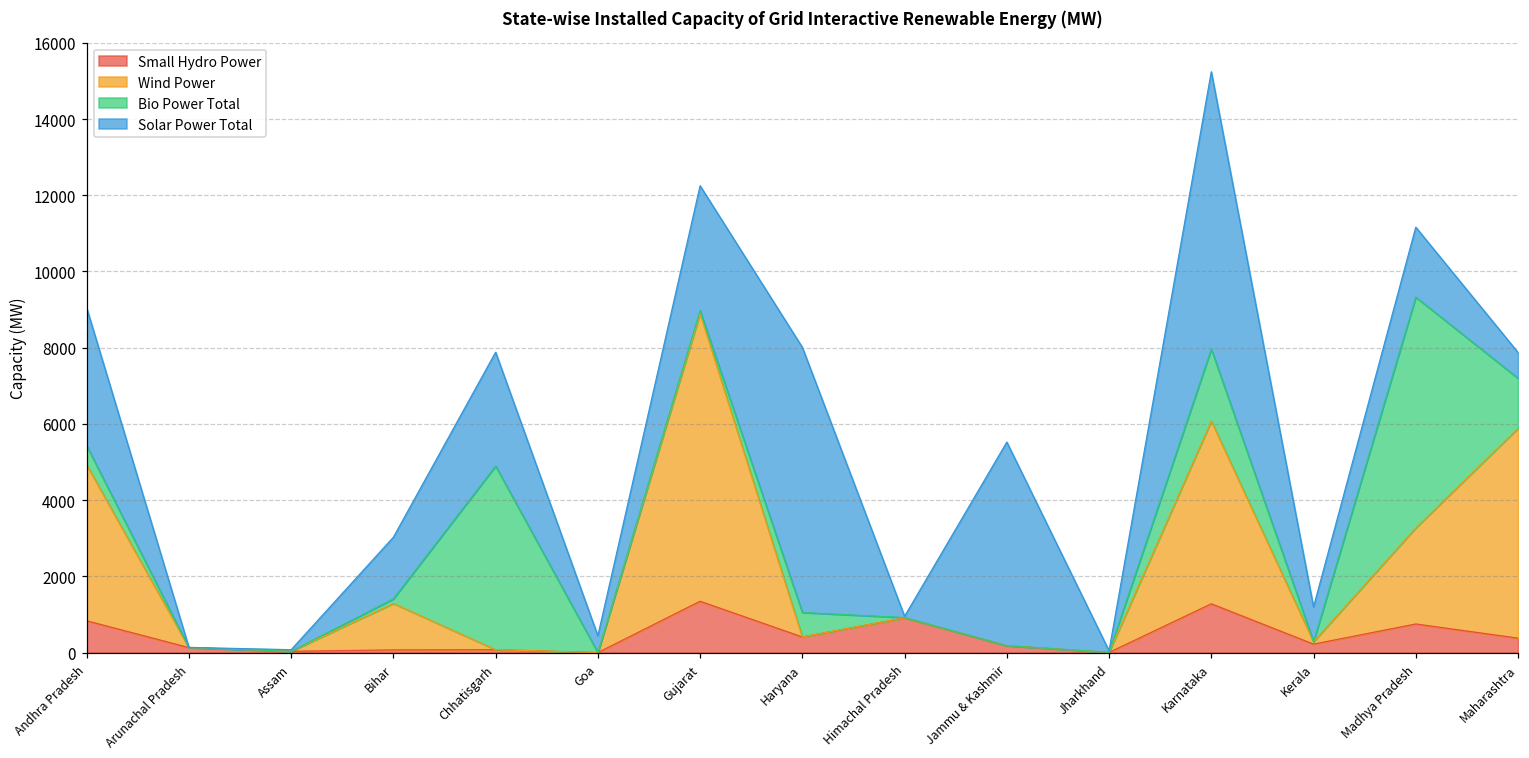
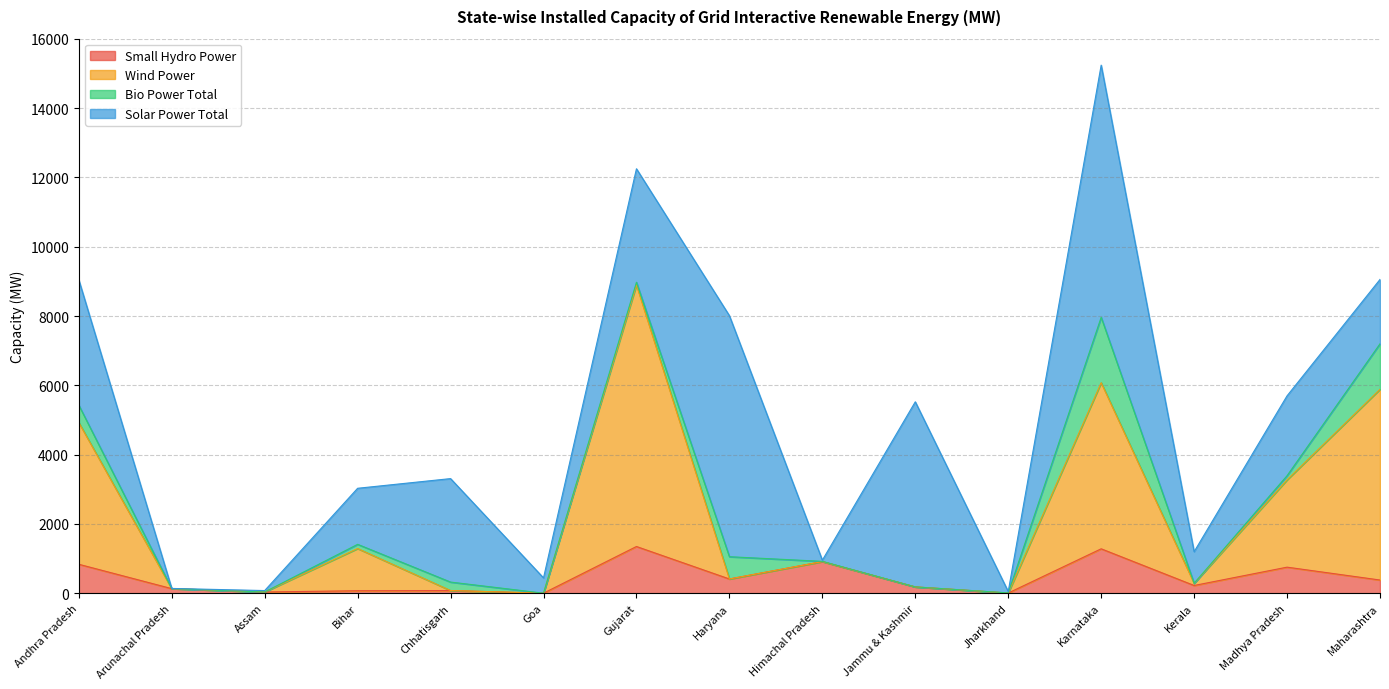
  {
    "Small Hydro Power": {
      "Andhra Pradesh": 800,
      "Bihar": 100,
      "Gujarat": 1300,
      "Karnataka": 1300,
      "Madhya Pradesh": 800,
      "Maharashtra": 400
    },
    "Wind Power": {
      "Andhra Pradesh": 4100,
      "Bihar": 1200,
      "Gujarat": 7500,
      "Karnataka": 4800,
      "Madhya Pradesh": 2500,
      "Maharashtra": 5500
    },
    "Bio Power Total": {
      "Andhra Pradesh": 500,
      "Bihar": 100,
-     "Chhatisgarh": 4800,
+     "Chhatisgarh": 200,
      "Gujarat": 100,
      "Haryana": 600,
      "Karnataka": 1900,
-     "Madhya Pradesh": 6100,
+     "Madhya Pradesh": 100,
      "Maharashtra": 1300
    },
    "Solar Power Total": {
      "Andhra Pradesh": 3600,
      "Bihar": 1600,
      "Chhatisgarh": 3000,
      "Goa": 400,
      "Gujarat": 3300,
      "Haryana": 7000,
      "Jammu & Kashmir": 5300,
      "Karnataka": 7300,
      "Kerala": 900,
-     "Madhya Pradesh": 1800,
-     "Maharashtra": 700
+     "Madhya Pradesh": 2300,
+     "Maharashtra": 1900
    }
  }
